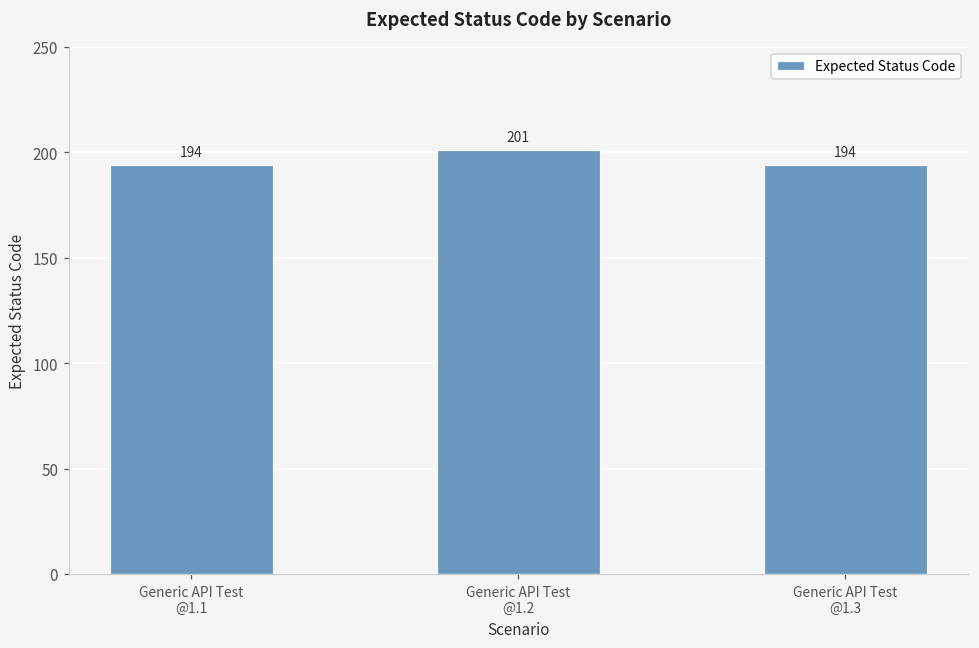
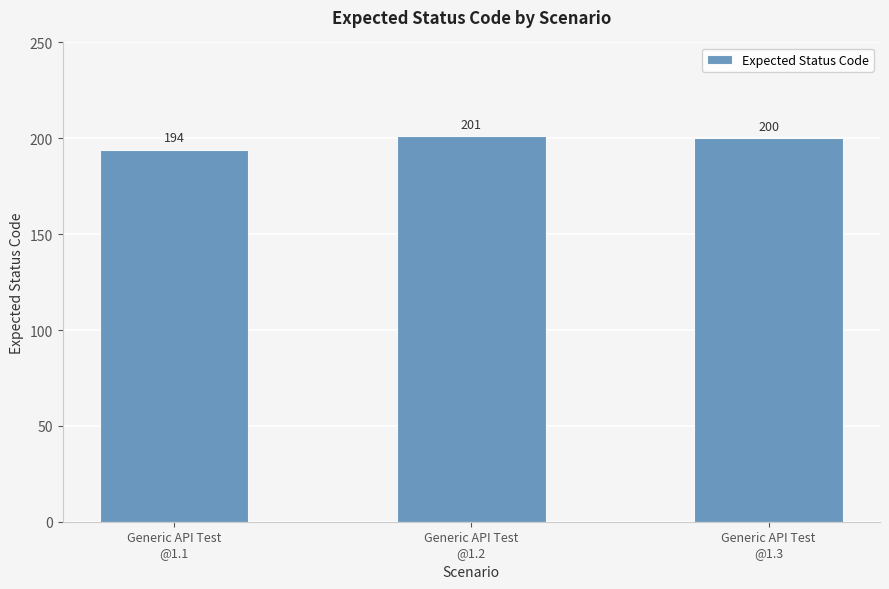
  {
    "Generic API Test @1.1": 194,
    "Generic API Test @1.2": 201,
-   "Generic API Test @1.3": 194
+   "Generic API Test @1.3": 200
  }
